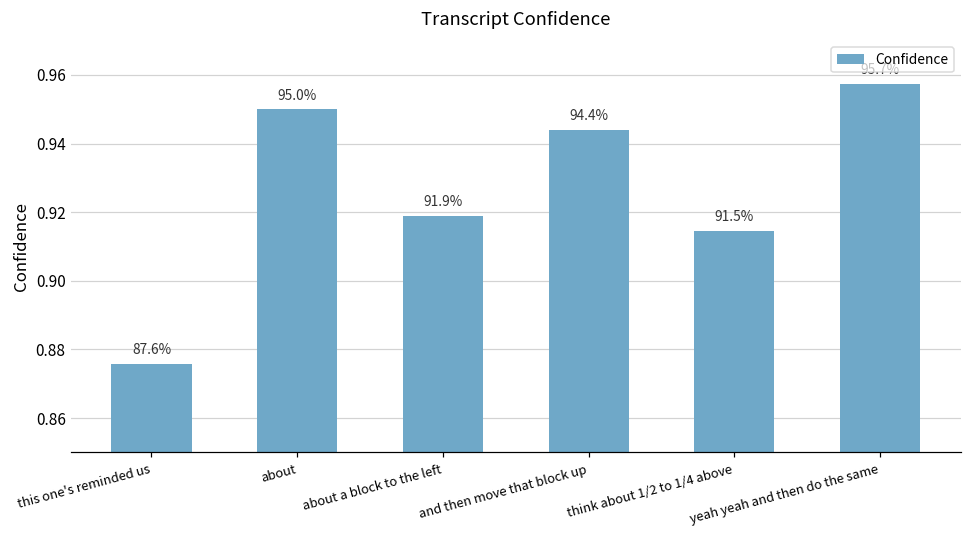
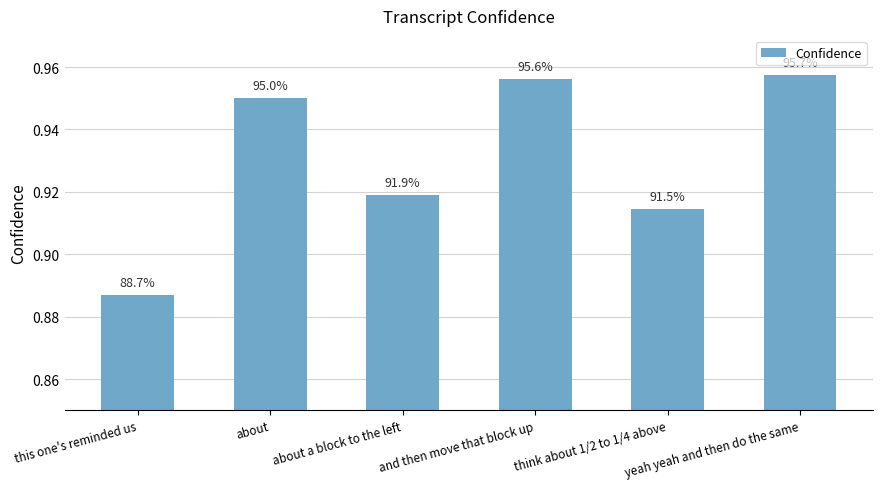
  {
-   "this one's reminded us": "87.6%",
+   "this one's reminded us": "88.7%",
    "about": "95.0%",
    "about a block to the left": "91.9%",
-   "and then move that block up": "94.4%",
+   "and then move that block up": "95.6%",
    "think about 1/2 to 1/4 above": "91.5%"
  }
